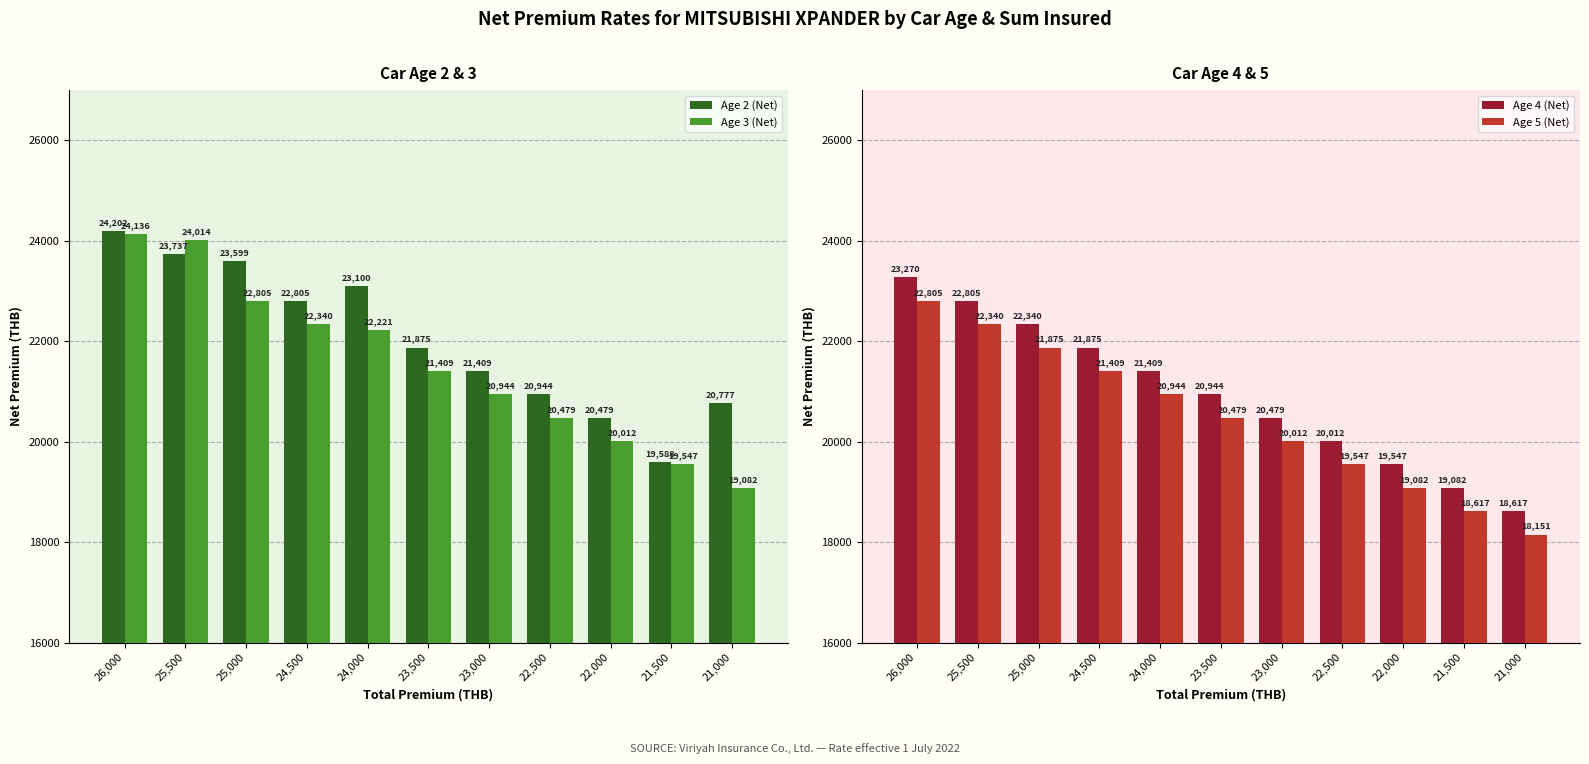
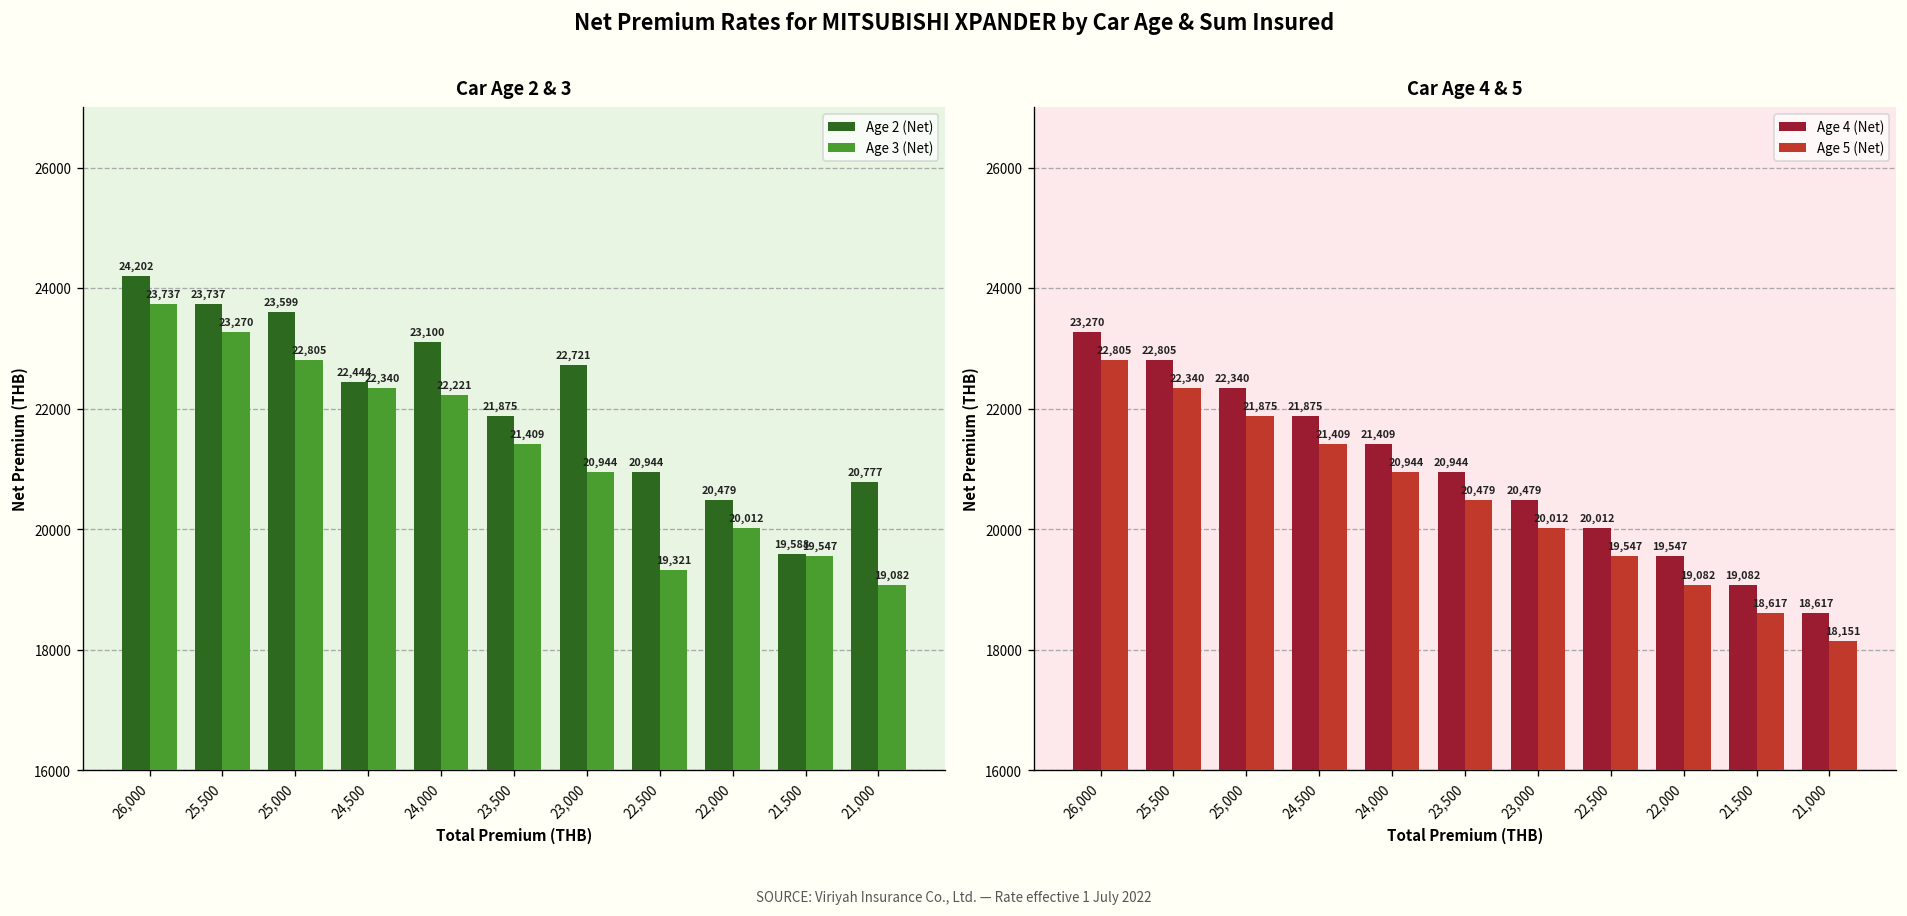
  {
    "Car Age 2 & 3": {
      "Age 2 (Net)": {
        "26,000": "24,202",
        "25,500": "23,737",
        "25,000": "23,599",
-       "24,500": "22,805",
+       "24,500": "22,444",
        "24,000": "23,100",
        "23,500": "21,875",
-       "23,000": "21,409",
+       "23,000": "22,721",
        "22,500": "20,944",
        "22,000": "20,479",
        "21,000": "20,777"
      },
      "Age 3 (Net)": {
-       "26,000": "24,136",
-       "25,500": "24,014",
+       "26,000": "23,737",
+       "25,500": "23,270",
        "25,000": "22,805",
        "24,500": "22,340",
        "24,000": "22,221",
        "23,500": "21,409",
        "23,000": "20,944",
-       "22,500": "20,479",
+       "22,500": "19,321",
        "22,000": "20,012",
        "21,000": "19,082"
      }
    }
  }
